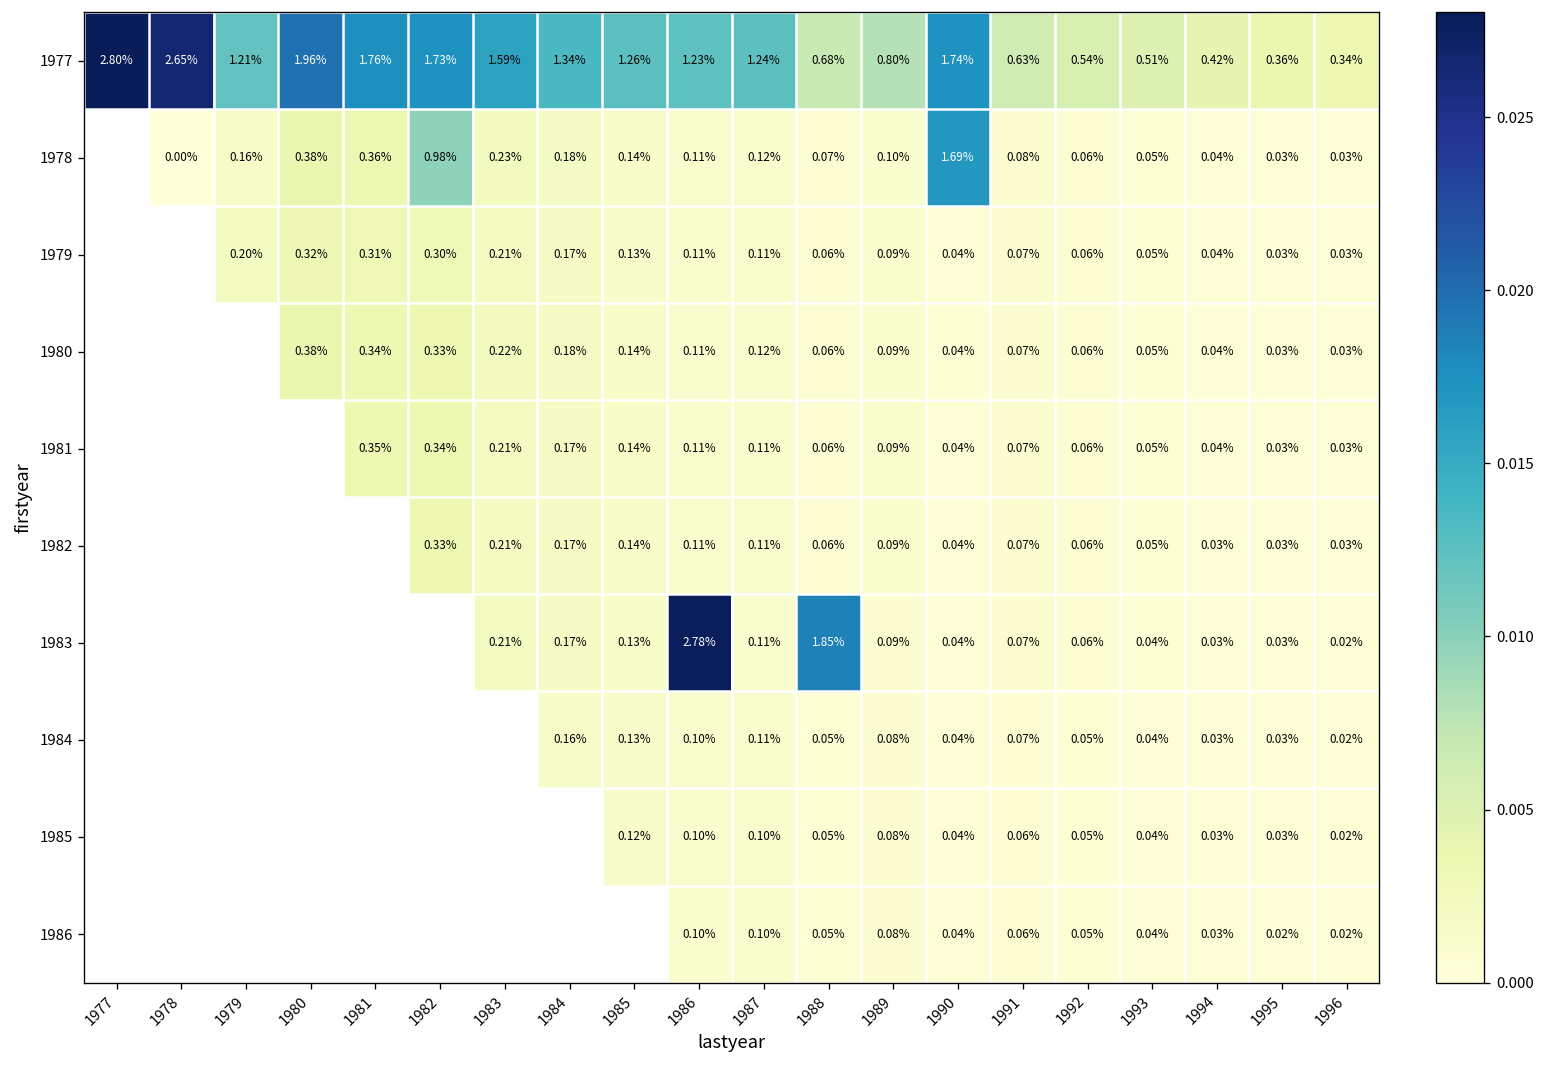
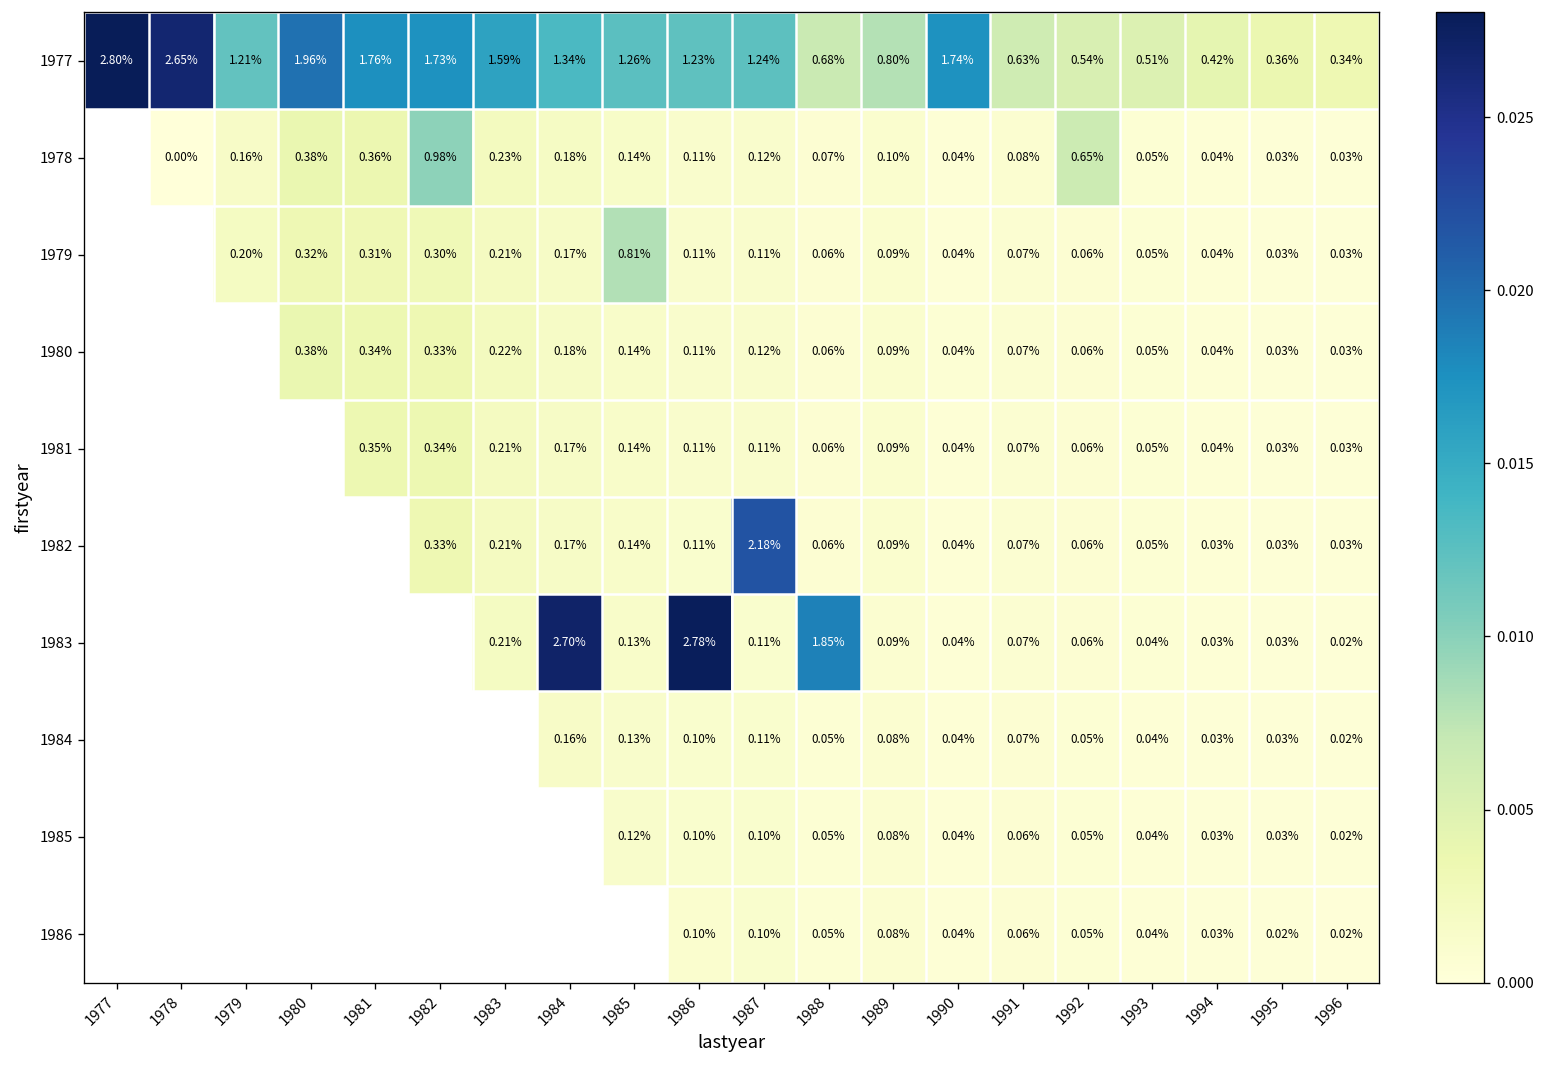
  {
    "1977": {
      "1977": "2.80%",
      "1978": "2.65%",
      "1979": "1.21%",
      "1980": "1.96%",
      "1981": "1.76%",
      "1982": "1.73%",
      "1983": "1.59%",
      "1984": "1.34%",
      "1985": "1.26%",
      "1986": "1.23%",
      "1987": "1.24%",
      "1988": "0.68%",
      "1989": "0.80%",
      "1990": "1.74%",
      "1991": "0.63%",
      "1992": "0.54%",
      "1993": "0.51%",
      "1994": "0.42%",
      "1995": "0.36%",
      "1996": "0.34%"
    },
    "1978": {
      "1978": "0.00%",
      "1979": "0.16%",
      "1980": "0.38%",
      "1981": "0.36%",
      "1982": "0.98%",
      "1983": "0.23%",
      "1984": "0.18%",
      "1985": "0.14%",
      "1986": "0.11%",
      "1987": "0.12%",
      "1988": "0.07%",
      "1989": "0.10%",
-     "1990": "1.69%",
+     "1990": "0.04%",
      "1991": "0.08%",
-     "1992": "0.06%",
+     "1992": "0.65%",
      "1993": "0.05%",
      "1994": "0.04%",
      "1995": "0.03%",
      "1996": "0.03%"
    },
    "1979": {
      "1979": "0.20%",
      "1980": "0.32%",
      "1981": "0.31%",
      "1982": "0.30%",
      "1983": "0.21%",
      "1984": "0.17%",
-     "1985": "0.13%",
+     "1985": "0.81%",
      "1986": "0.11%",
      "1987": "0.11%",
      "1988": "0.06%",
      "1989": "0.09%",
      "1990": "0.04%",
      "1991": "0.07%",
      "1992": "0.06%",
      "1993": "0.05%",
      "1994": "0.04%",
      "1995": "0.03%",
      "1996": "0.03%"
    },
    "1980": {
      "1980": "0.38%",
      "1981": "0.34%",
      "1982": "0.33%",
      "1983": "0.22%",
      "1984": "0.18%",
      "1985": "0.14%",
      "1986": "0.11%",
      "1987": "0.12%",
      "1988": "0.06%",
      "1989": "0.09%",
      "1990": "0.04%",
      "1991": "0.07%",
      "1992": "0.06%",
      "1993": "0.05%",
      "1994": "0.04%",
      "1995": "0.03%",
      "1996": "0.03%"
    },
    "1981": {
      "1981": "0.35%",
      "1982": "0.34%",
      "1983": "0.21%",
      "1984": "0.17%",
      "1985": "0.14%",
      "1986": "0.11%",
      "1987": "0.11%",
      "1988": "0.06%",
      "1989": "0.09%",
      "1990": "0.04%",
      "1991": "0.07%",
      "1992": "0.06%",
      "1993": "0.05%",
      "1994": "0.04%",
      "1995": "0.03%",
      "1996": "0.03%"
    },
    "1982": {
      "1982": "0.33%",
      "1983": "0.21%",
      "1984": "0.17%",
      "1985": "0.14%",
      "1986": "0.11%",
-     "1987": "0.11%",
+     "1987": "2.18%",
      "1988": "0.06%",
      "1989": "0.09%",
      "1990": "0.04%",
      "1991": "0.07%",
      "1992": "0.06%",
      "1993": "0.05%",
      "1994": "0.03%",
      "1995": "0.03%",
      "1996": "0.03%"
    },
    "1983": {
      "1983": "0.21%",
-     "1984": "0.17%",
+     "1984": "2.70%",
      "1985": "0.13%",
      "1986": "2.78%",
      "1987": "0.11%",
      "1988": "1.85%",
      "1989": "0.09%",
      "1990": "0.04%",
      "1991": "0.07%",
      "1992": "0.06%",
      "1993": "0.04%",
      "1994": "0.03%",
      "1995": "0.03%",
      "1996": "0.02%"
    },
    "1984": {
      "1984": "0.16%",
      "1985": "0.13%",
      "1986": "0.10%",
      "1987": "0.11%",
      "1988": "0.05%",
      "1989": "0.08%",
      "1990": "0.04%",
      "1991": "0.07%",
      "1992": "0.05%",
      "1993": "0.04%",
      "1994": "0.03%",
      "1995": "0.03%",
      "1996": "0.02%"
    },
    "1985": {
      "1985": "0.12%",
      "1986": "0.10%",
      "1987": "0.10%",
      "1988": "0.05%",
      "1989": "0.08%",
      "1990": "0.04%",
      "1991": "0.06%",
      "1992": "0.05%",
      "1993": "0.04%",
      "1994": "0.03%",
      "1995": "0.03%",
      "1996": "0.02%"
    },
    "1986": {
      "1986": "0.10%",
      "1987": "0.10%",
      "1988": "0.05%",
      "1989": "0.08%",
      "1990": "0.04%",
      "1991": "0.06%",
      "1992": "0.05%",
      "1993": "0.04%",
      "1994": "0.03%",
      "1995": "0.02%",
      "1996": "0.02%"
    }
  }
